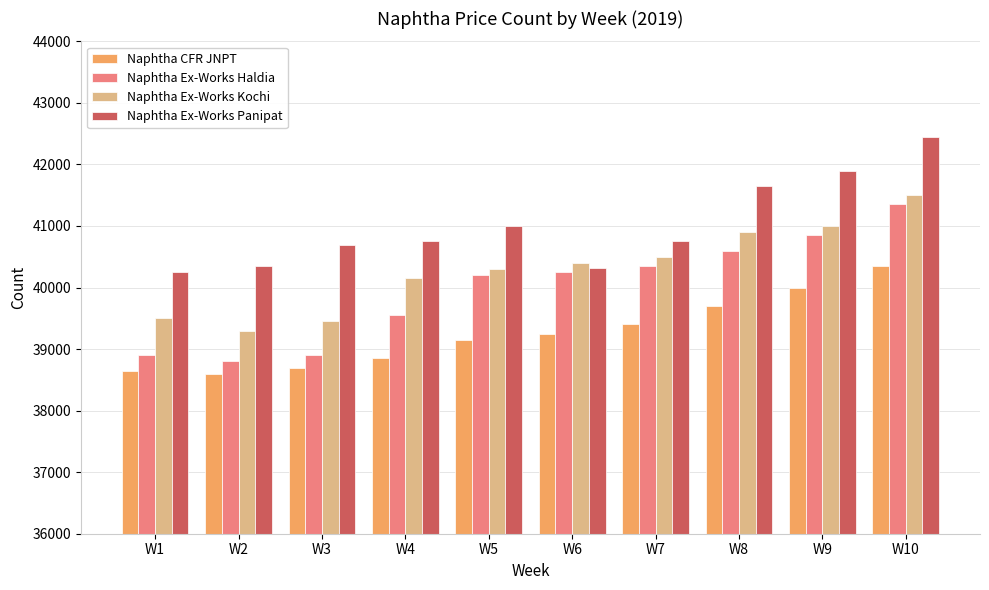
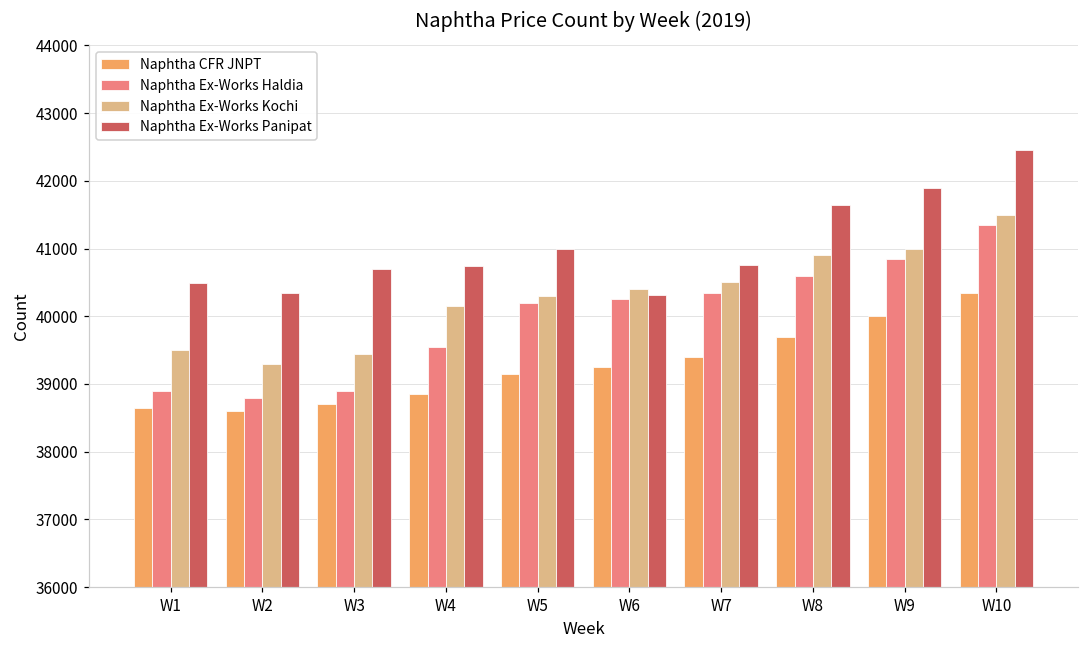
  {
    "Naphtha Ex-Works Panipat": {
-     "W1": 40300,
+     "W1": 40500,
      "W2": 40400,
      "W3": 40700,
      "W4": 40800,
      "W5": 41000,
      "W6": 40300,
      "W7": 40800,
      "W8": 41700,
      "W9": 41900,
      "W10": 42500
    }
  }
